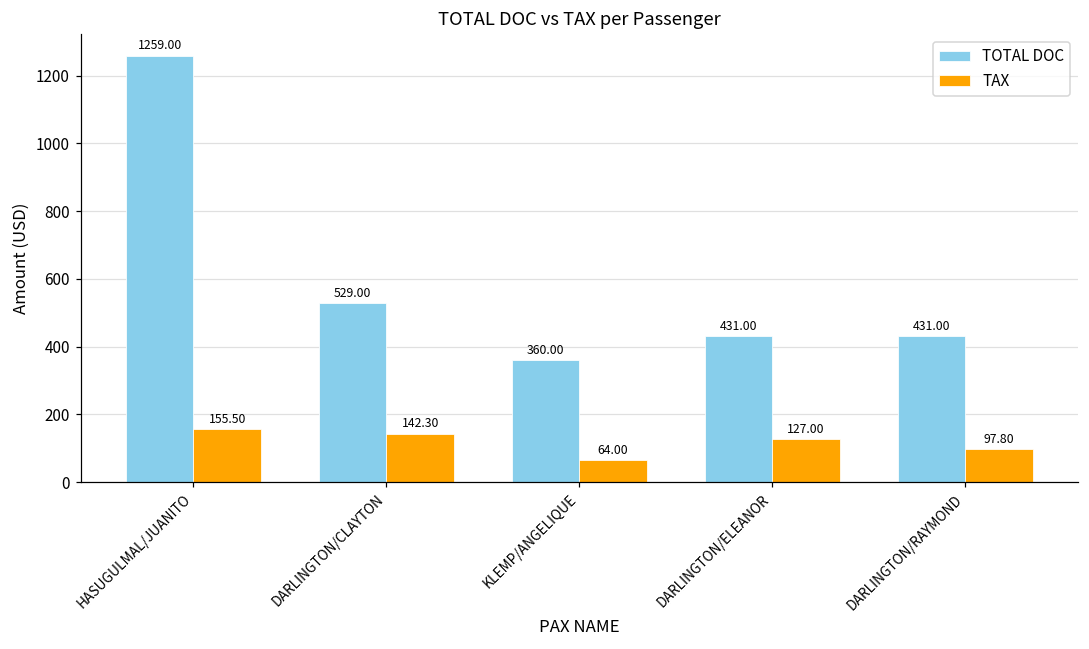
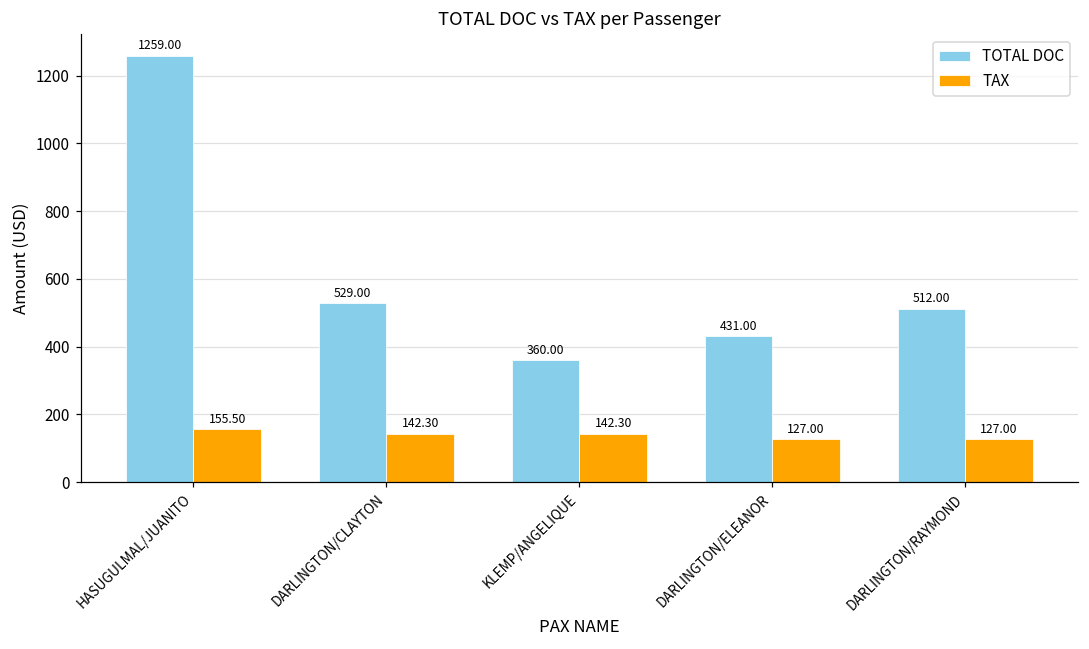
  {
    "TOTAL DOC": {
      "HASUGULMAL/JUANITO": 1259.00,
      "DARLINGTON/CLAYTON": 529.00,
      "KLEMP/ANGELIQUE": 360.00,
      "DARLINGTON/ELEANOR": 431.00,
-     "DARLINGTON/RAYMOND": 431.00
+     "DARLINGTON/RAYMOND": 512.00
    },
    "TAX": {
      "HASUGULMAL/JUANITO": 155.50,
      "DARLINGTON/CLAYTON": 142.30,
-     "KLEMP/ANGELIQUE": 64.00,
+     "KLEMP/ANGELIQUE": 142.30,
      "DARLINGTON/ELEANOR": 127.00,
-     "DARLINGTON/RAYMOND": 97.80
+     "DARLINGTON/RAYMOND": 127.00
    }
  }
